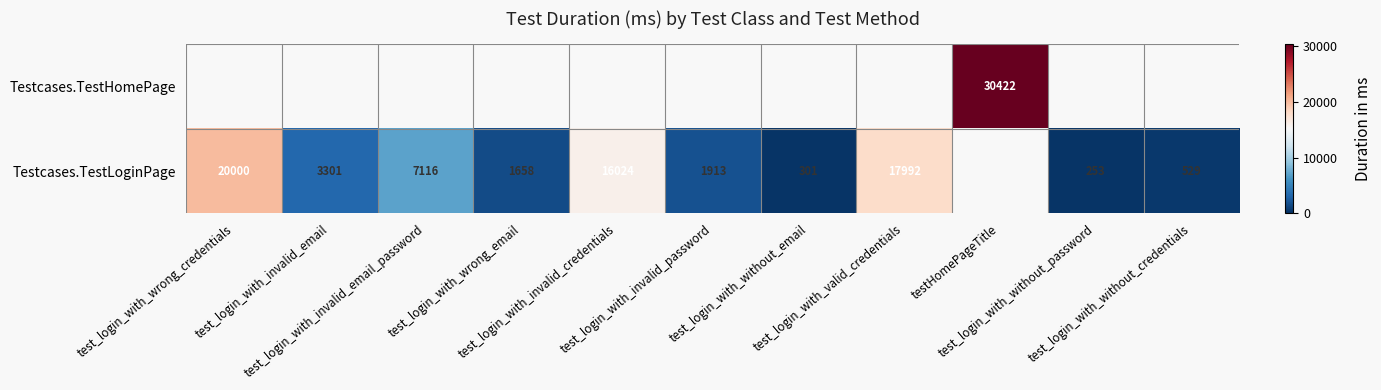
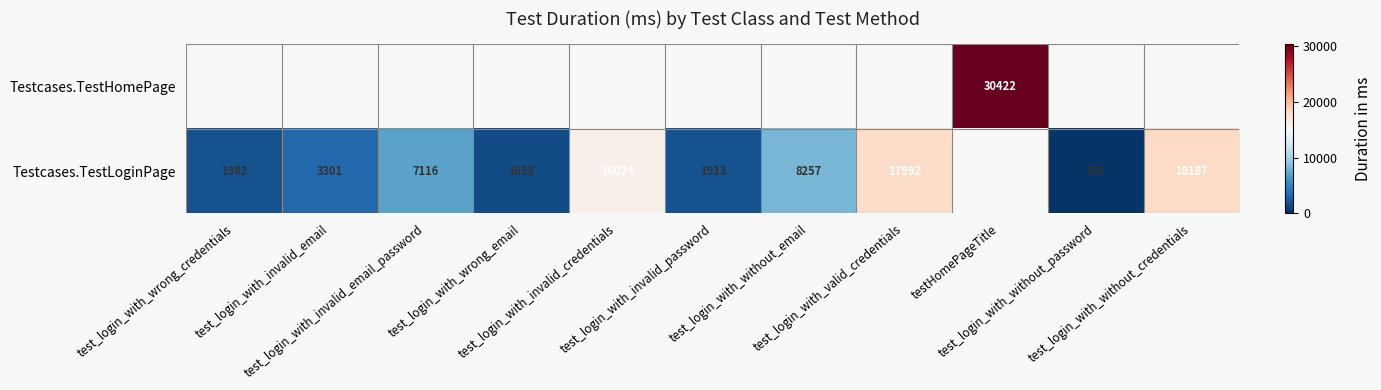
  {
    "Testcases.TestHomePage": {
      "testHomePageTitle": 30422
    },
    "Testcases.TestLoginPage": {
-     "test_login_with_wrong_credentials": 20000,
+     "test_login_with_wrong_credentials": 1982,
      "test_login_with_invalid_email": 3301,
      "test_login_with_invalid_email_password": 7116,
      "test_login_with_wrong_email": 1658,
      "test_login_with_invalid_password": 1913,
-     "test_login_with_without_email": 301,
+     "test_login_with_without_email": 8257,
      "test_login_with_valid_credentials": 17992,
      "test_login_with_without_password": 253,
-     "test_login_with_without_credentials": 529
+     "test_login_with_without_credentials": 18187
    }
  }
